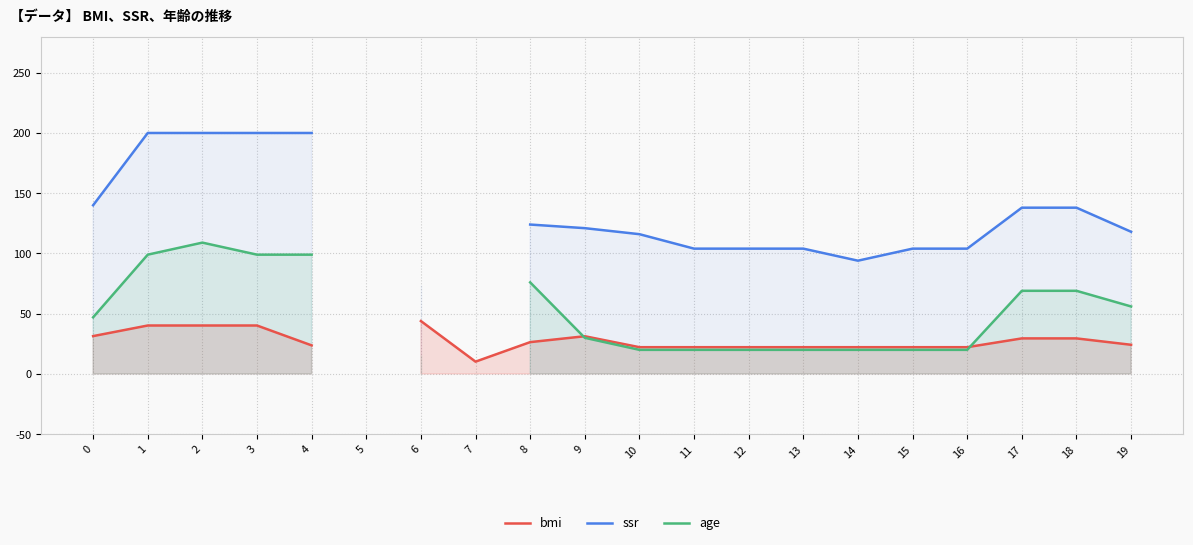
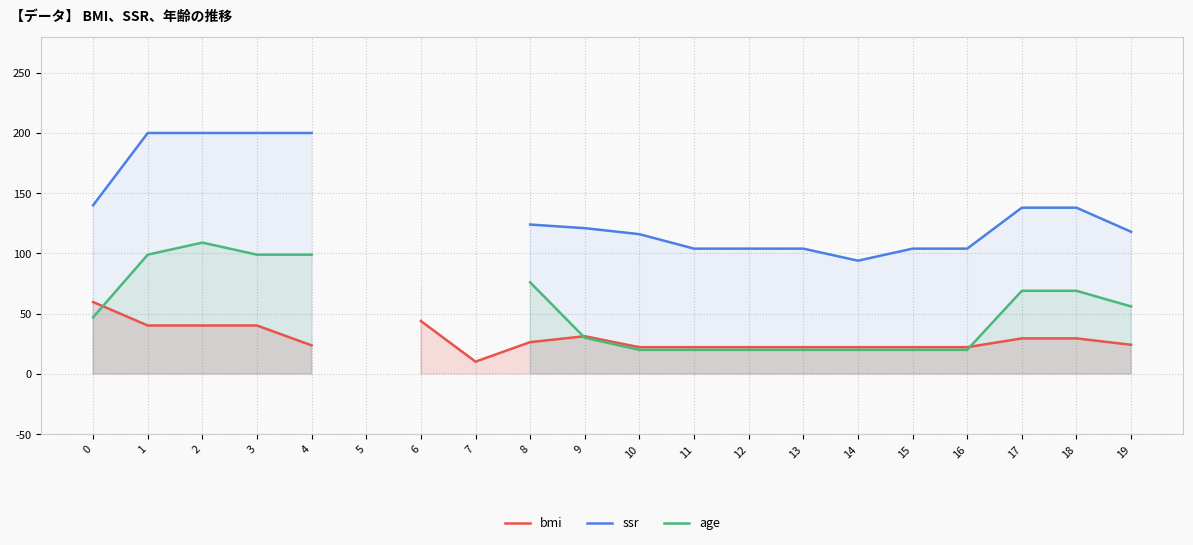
  {
    "bmi": {
-     "0": 31,
+     "0": 60,
      "1": 40,
      "2": 40,
      "3": 40,
      "4": 24,
      "6": 44,
      "7": 10,
      "8": 26,
      "10": 22,
      "11": 22,
      "12": 22,
      "13": 22,
      "14": 22,
      "15": 22,
      "16": 22,
      "17": 30,
      "18": 30,
      "19": 24
    },
    "ssr": {
      "0": 140,
      "1": 200,
      "2": 200,
      "3": 200,
      "4": 200,
      "6": 74,
      "8": 124,
      "9": 121,
      "10": 116,
      "11": 104,
      "12": 104,
      "13": 104,
      "14": 94,
      "15": 104,
      "16": 104,
      "17": 138,
      "18": 138,
      "19": 118
    },
    "age": {
      "0": 47,
      "1": 99,
      "2": 109,
      "3": 99,
      "4": 99,
      "6": 16,
      "8": 76,
      "10": 20,
      "11": 20,
      "12": 20,
      "13": 20,
      "14": 20,
      "15": 20,
      "16": 20,
      "17": 69,
      "18": 69,
      "19": 56
    }
  }
